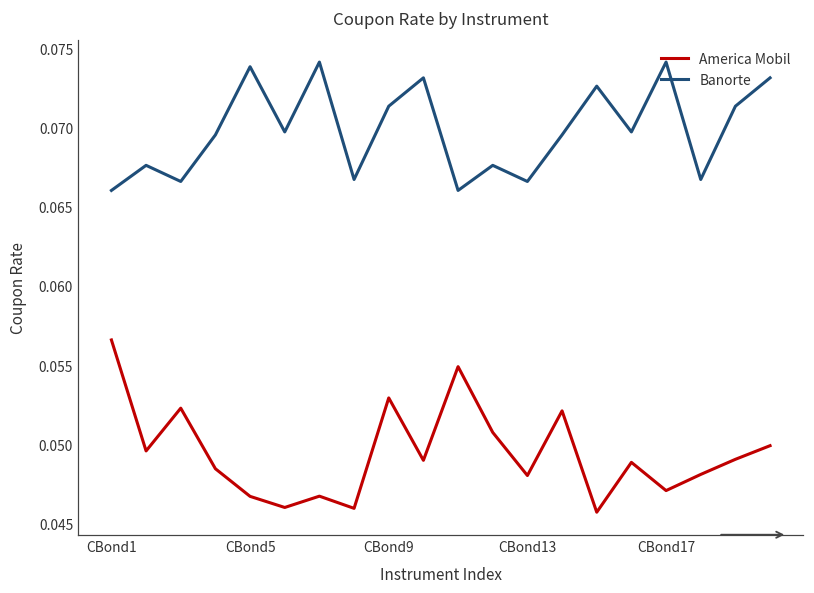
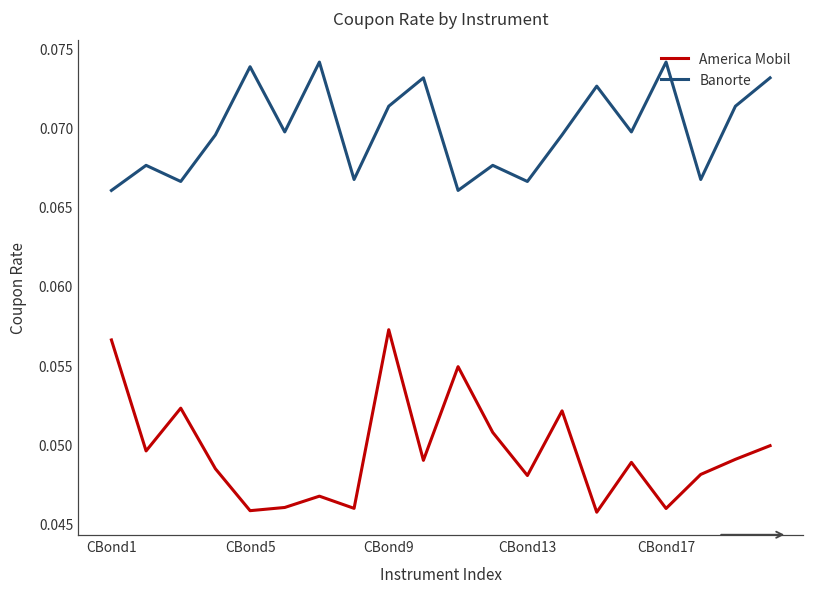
  {
    "America Mobil": {
      "CBond1": 0.0566,
-     "CBond5": 0.0467,
-     "CBond9": 0.0529,
+     "CBond5": 0.0458,
+     "CBond9": 0.0572,
      "CBond13": 0.0480,
-     "CBond17": 0.0471
+     "CBond17": 0.0459
    },
    "Banorte": {
      "CBond1": 0.0660,
      "CBond5": 0.0739,
      "CBond9": 0.0714,
      "CBond13": 0.0666,
      "CBond17": 0.0741
    }
  }
